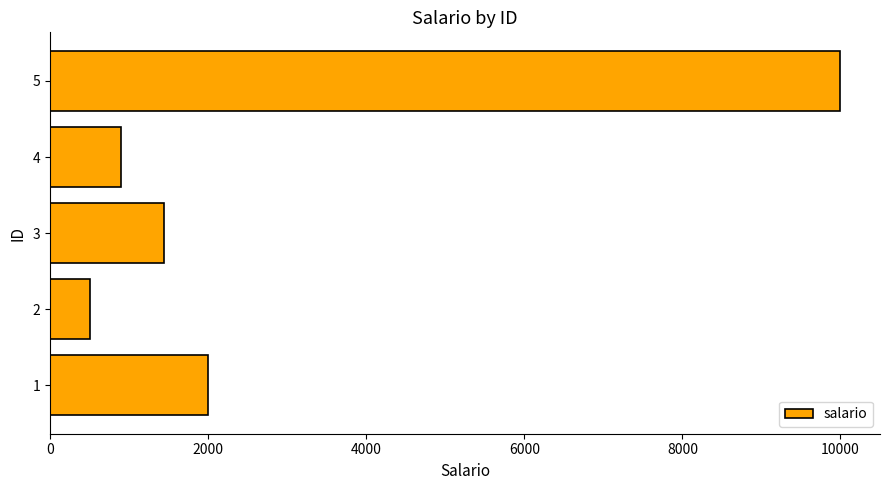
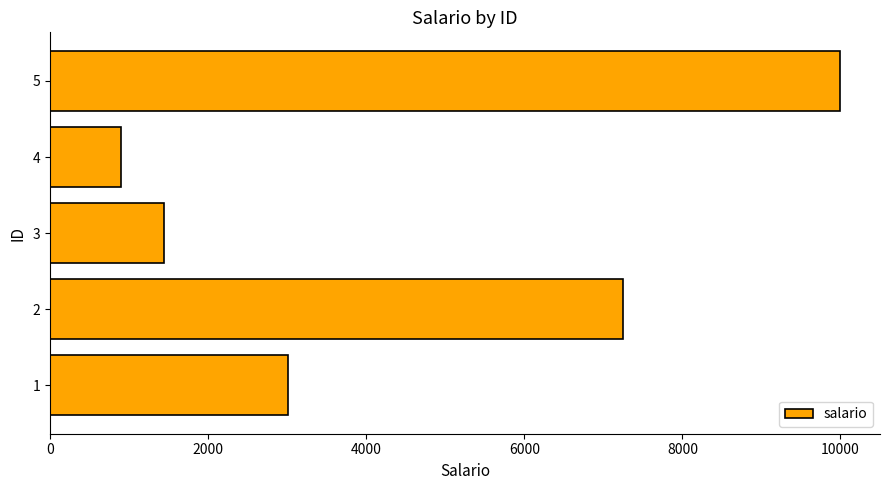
  {
    "5": 10000,
    "4": 900,
    "3": 1400,
-   "2": 500,
-   "1": 2000
+   "2": 7200,
+   "1": 3000
  }
